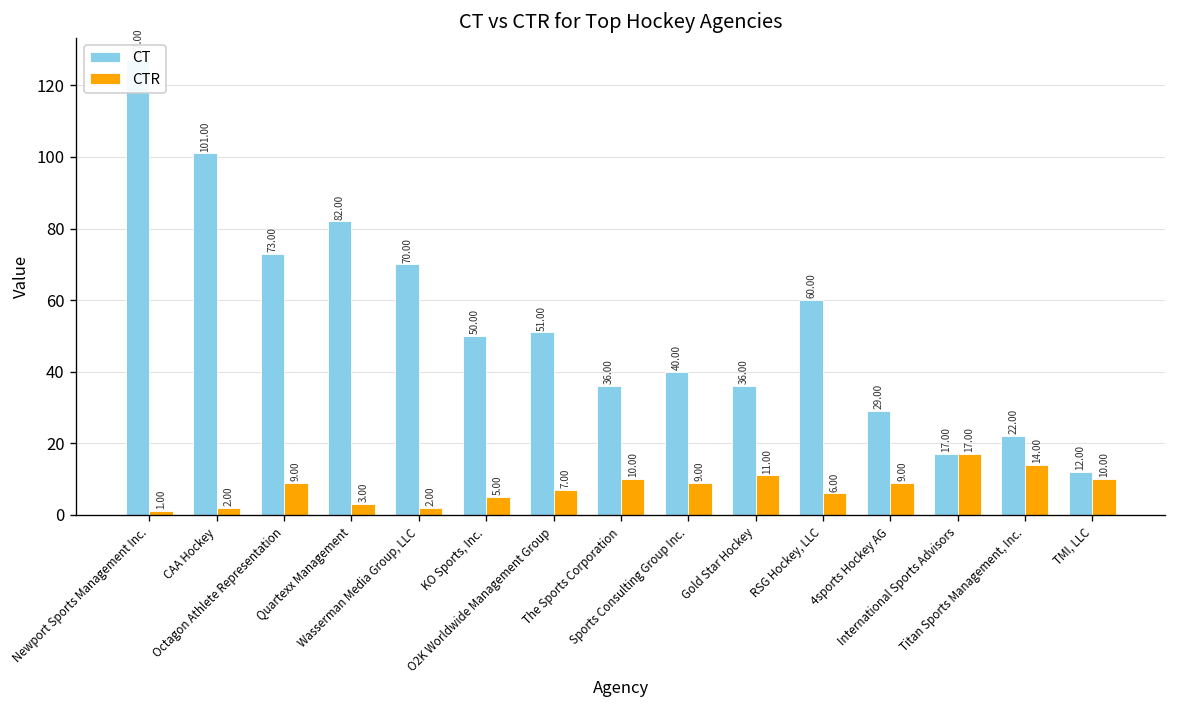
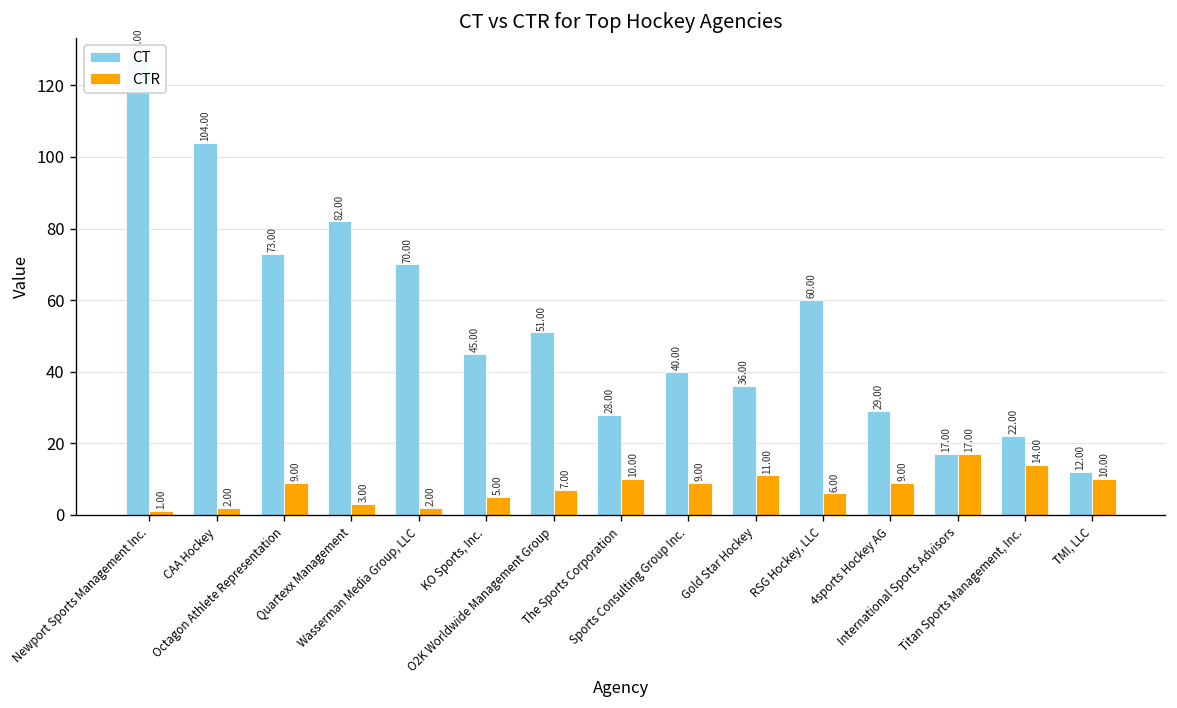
  {
    "CT": {
-     "CAA Hockey": 101.00,
+     "CAA Hockey": 104.00,
      "Octagon Athlete Representation": 73.00,
      "Quartexx Management": 82.00,
      "Wasserman Media Group, LLC": 70.00,
-     "KO Sports, Inc.": 50.00,
+     "KO Sports, Inc.": 45.00,
      "O2K Worldwide Management Group": 51.00,
-     "The Sports Corporation": 36.00,
+     "The Sports Corporation": 28.00,
      "Sports Consulting Group Inc.": 40.00,
      "Gold Star Hockey": 36.00,
      "RSG Hockey, LLC": 60.00,
      "4sports Hockey AG": 29.00,
      "International Sports Advisors": 17.00,
      "Titan Sports Management, Inc.": 22.00,
      "TMI, LLC": 12.00
    },
    "CTR": {
      "Newport Sports Management Inc.": 1.00,
      "CAA Hockey": 2.00,
      "Octagon Athlete Representation": 9.00,
      "Quartexx Management": 3.00,
      "Wasserman Media Group, LLC": 2.00,
      "KO Sports, Inc.": 5.00,
      "O2K Worldwide Management Group": 7.00,
      "The Sports Corporation": 10.00,
      "Sports Consulting Group Inc.": 9.00,
      "Gold Star Hockey": 11.00,
      "RSG Hockey, LLC": 6.00,
      "4sports Hockey AG": 9.00,
      "International Sports Advisors": 17.00,
      "Titan Sports Management, Inc.": 14.00,
      "TMI, LLC": 10.00
    }
  }
